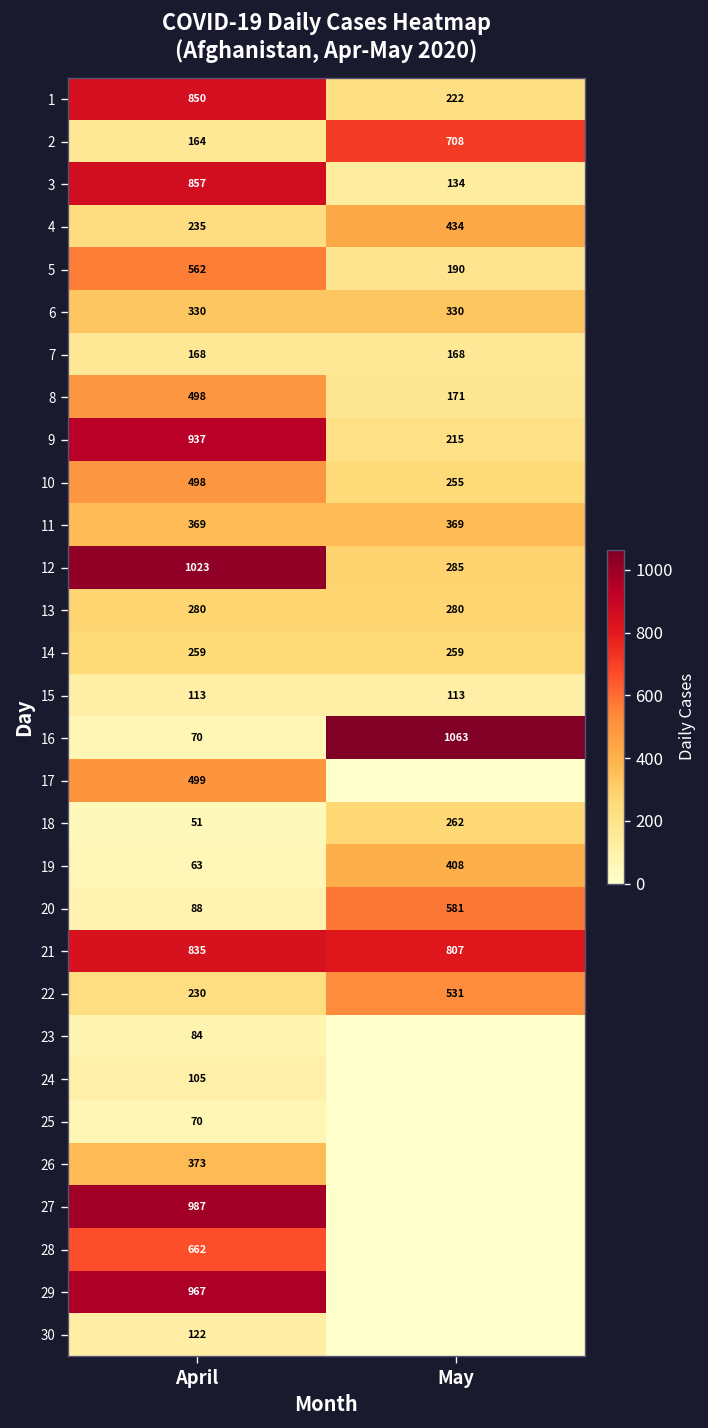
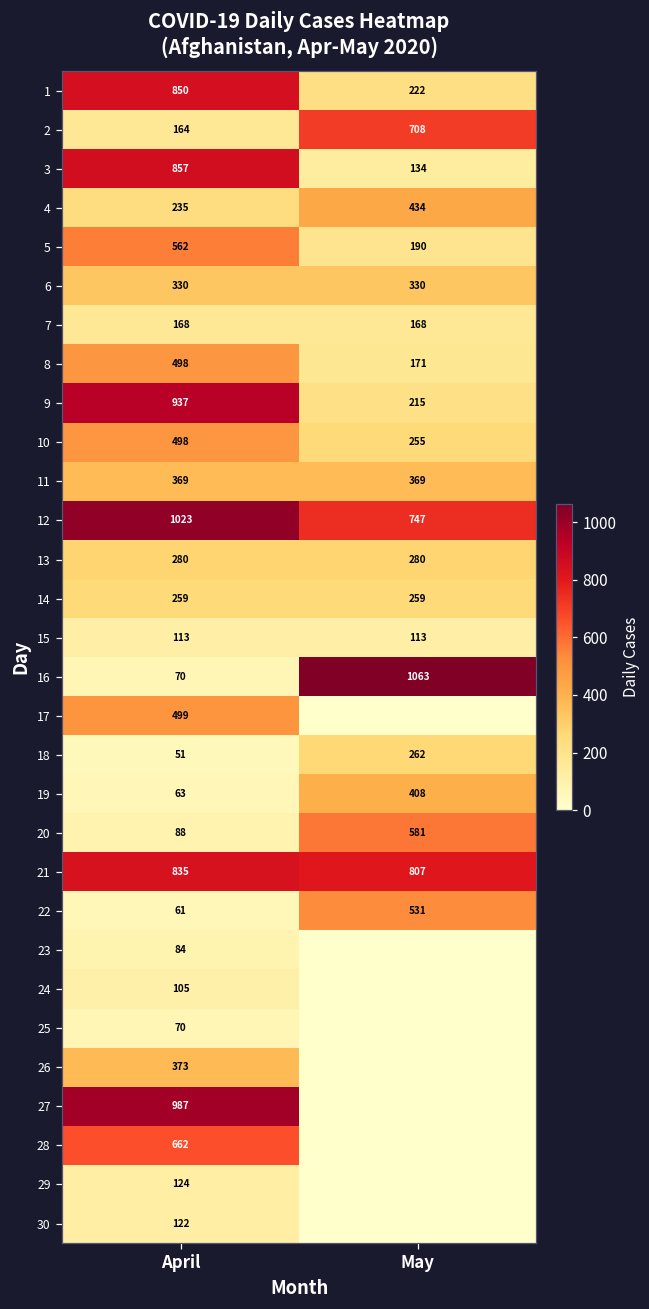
  {
    "1": {
      "April": 850,
      "May": 222
    },
    "2": {
      "April": 164,
      "May": 708
    },
    "3": {
      "April": 857,
      "May": 134
    },
    "4": {
      "April": 235,
      "May": 434
    },
    "5": {
      "April": 562,
      "May": 190
    },
    "6": {
      "April": 330,
      "May": 330
    },
    "7": {
      "April": 168,
      "May": 168
    },
    "8": {
      "April": 498,
      "May": 171
    },
    "9": {
      "April": 937,
      "May": 215
    },
    "10": {
      "April": 498,
      "May": 255
    },
    "11": {
      "April": 369,
      "May": 369
    },
    "12": {
      "April": 1023,
-     "May": 285
+     "May": 747
    },
    "13": {
      "April": 280,
      "May": 280
    },
    "14": {
      "April": 259,
      "May": 259
    },
    "15": {
      "April": 113,
      "May": 113
    },
    "16": {
      "April": 70,
      "May": 1063
    },
    "17": {
      "April": 499
    },
    "18": {
      "April": 51,
      "May": 262
    },
    "19": {
      "April": 63,
      "May": 408
    },
    "20": {
      "April": 88,
      "May": 581
    },
    "21": {
      "April": 835,
      "May": 807
    },
    "22": {
-     "April": 230,
+     "April": 61,
      "May": 531
    },
    "23": {
      "April": 84
    },
    "24": {
      "April": 105
    },
    "25": {
      "April": 70
    },
    "26": {
      "April": 373
    },
    "27": {
      "April": 987
    },
    "28": {
      "April": 662
    },
    "29": {
-     "April": 967
+     "April": 124
    },
    "30": {
      "April": 122
    }
  }
